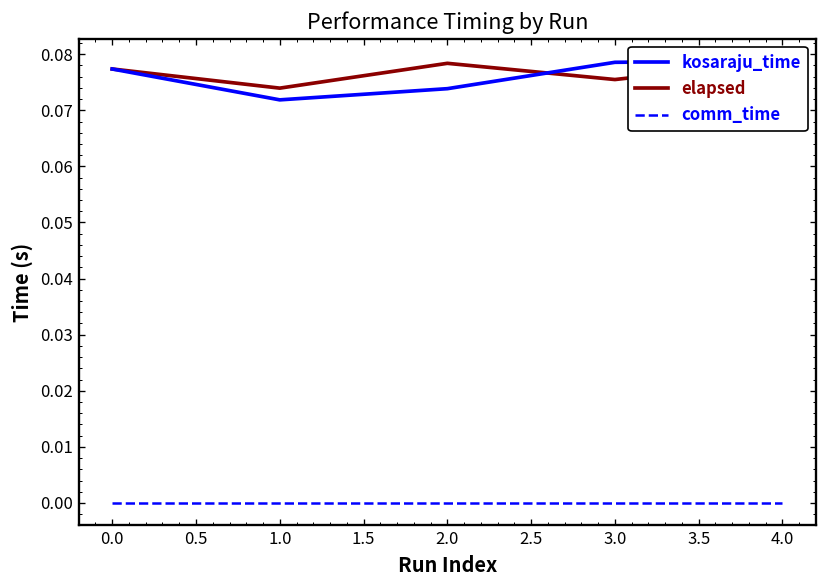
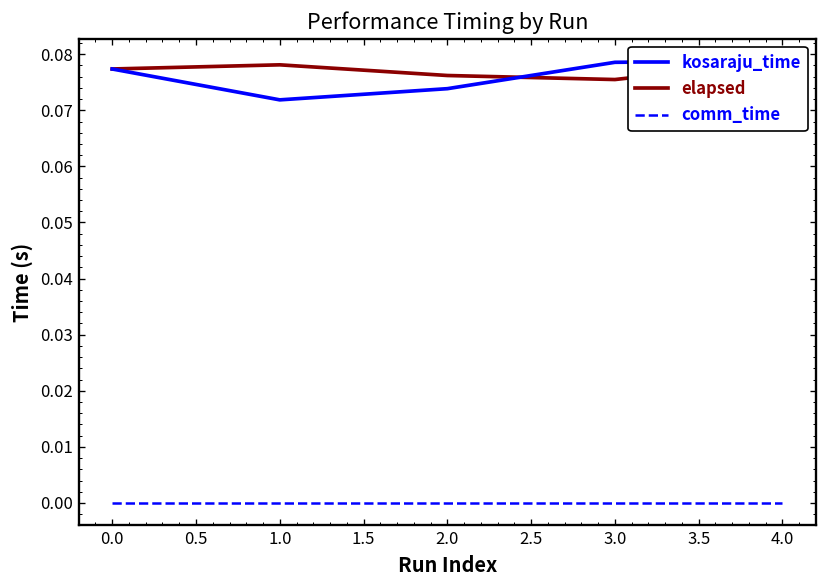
  {
    "elapsed": {
-     "1.0": 0.074,
-     "2.0": 0.078,
+     "1.0": 0.078,
+     "2.0": 0.076,
      "3.0": 0.075
    }
  }
